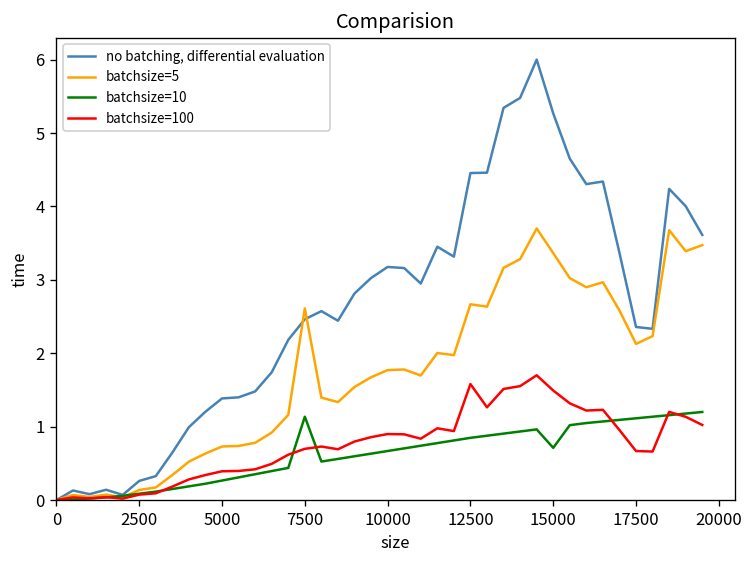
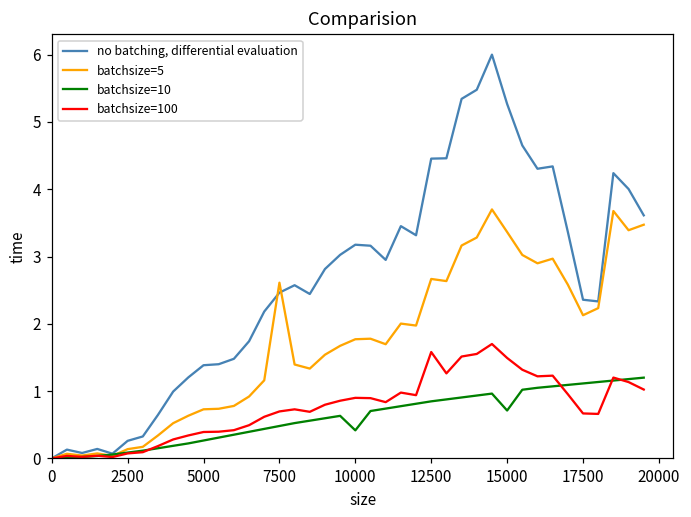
  {
    "no batching, differential evaluation": {
      "2500": 0.3,
      "5000": 1.4,
      "7500": 2.5,
      "10000": 3.2,
      "12500": 4.5,
      "15000": 5.3,
      "17500": 2.4
    },
    "batchsize=5": {
      "2500": 0.1,
      "5000": 0.7,
      "7500": 2.6,
      "10000": 1.8,
      "12500": 2.7,
      "15000": 3.4,
      "17500": 2.1
    },
    "batchsize=10": {
      "5000": 0.3,
-     "7500": 1.1,
-     "10000": 0.7,
+     "7500": 0.5,
+     "10000": 0.4,
      "12500": 0.8,
      "15000": 0.7,
      "17500": 1.1
    },
    "batchsize=100": {
      "5000": 0.4,
      "7500": 0.7,
      "10000": 0.9,
      "12500": 1.6,
      "15000": 1.5,
      "17500": 0.7
    }
  }
